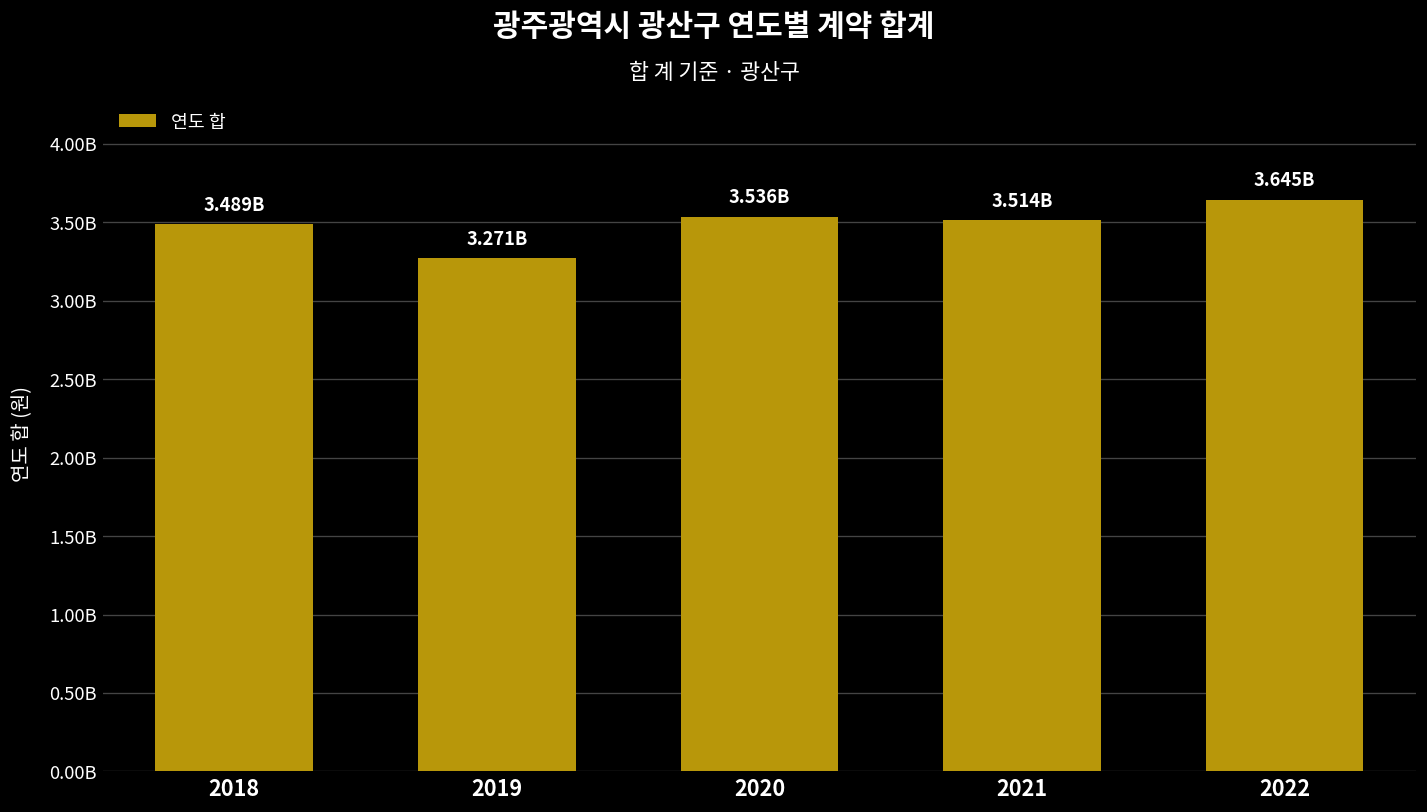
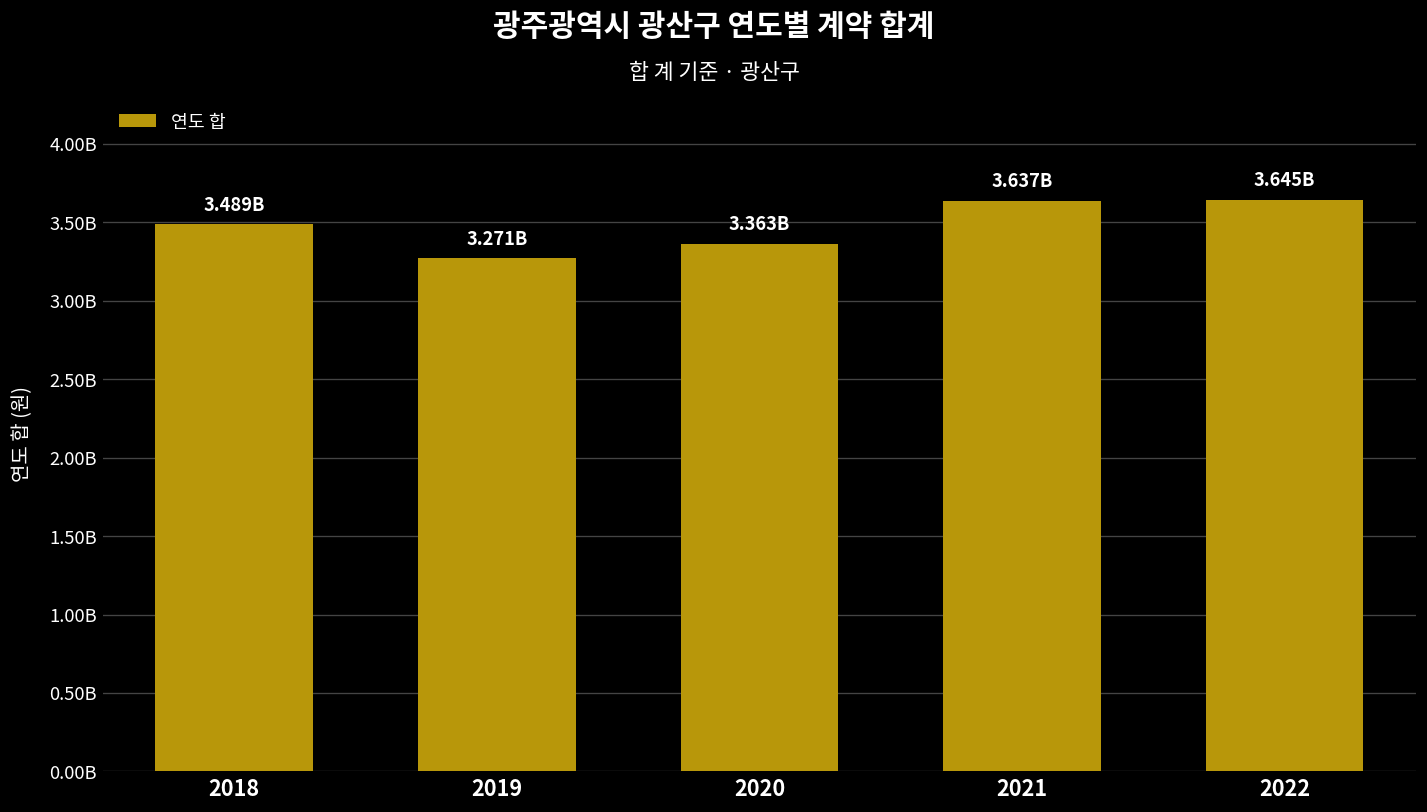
  {
    "2018": "3.489B",
    "2019": "3.271B",
-   "2020": "3.536B",
-   "2021": "3.514B",
+   "2020": "3.363B",
+   "2021": "3.637B",
    "2022": "3.645B"
  }
